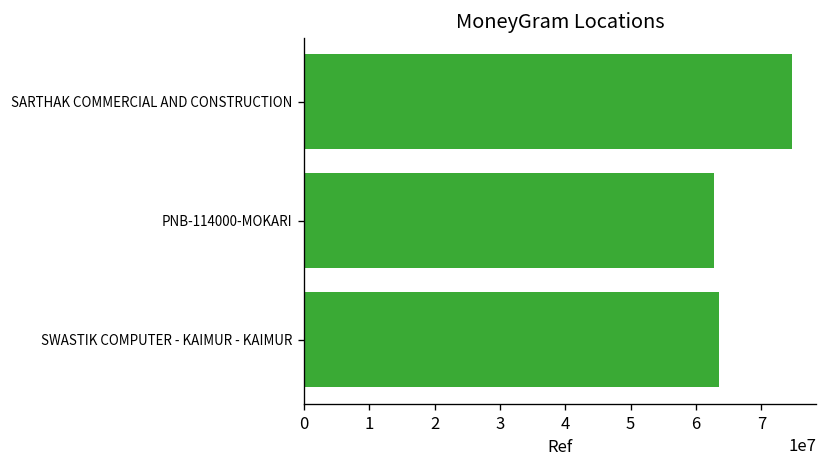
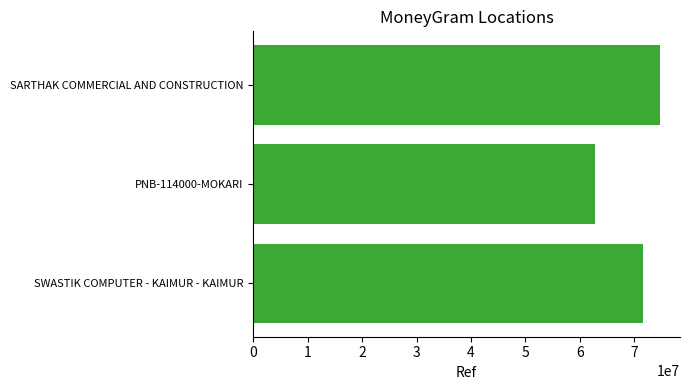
  {
    "SARTHAK COMMERCIAL AND CONSTRUCTION": 75000000,
    "PNB-114000-MOKARI": 63000000,
-   "SWASTIK COMPUTER - KAIMUR - KAIMUR": 64000000
+   "SWASTIK COMPUTER - KAIMUR - KAIMUR": 72000000
  }
